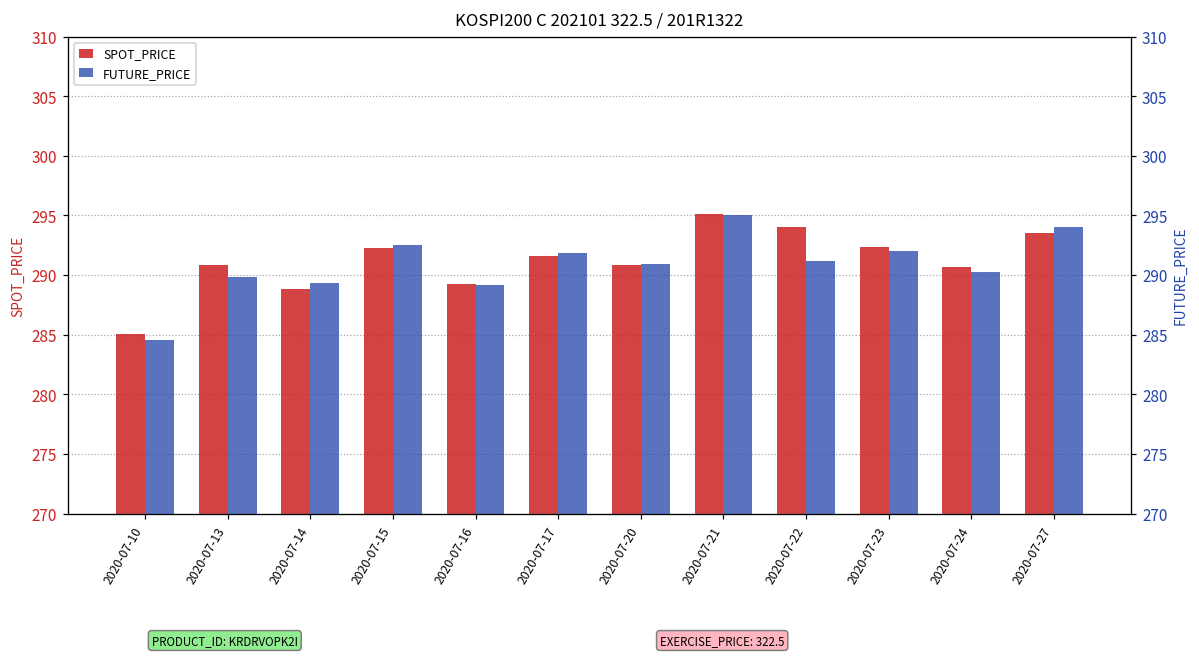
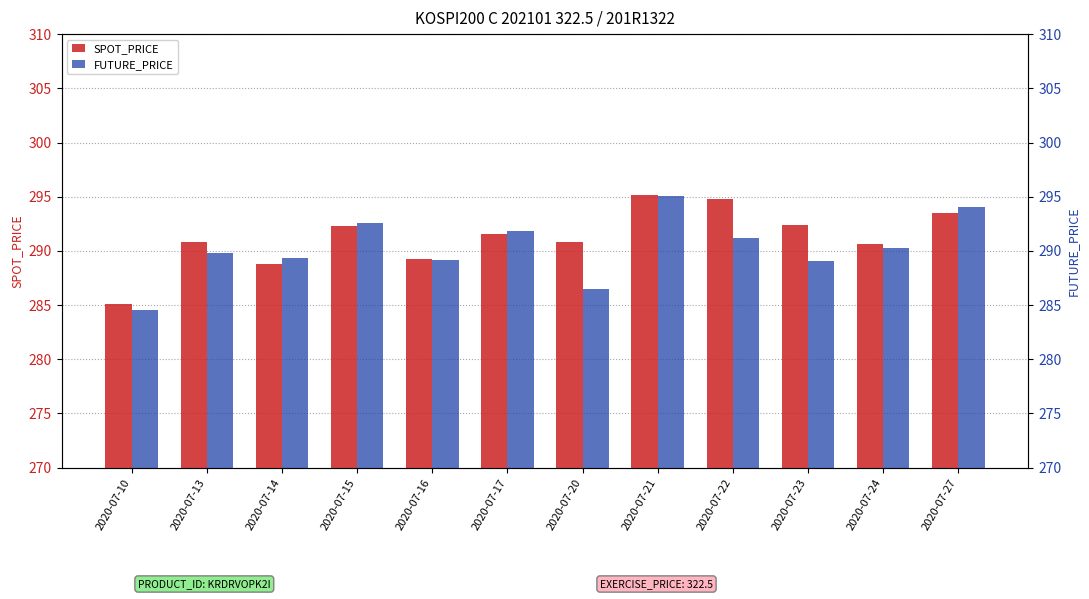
  {
    "SPOT_PRICE": {
      "2020-07-10": 285.1,
      "2020-07-13": 290.9,
      "2020-07-14": 288.8,
      "2020-07-15": 292.3,
      "2020-07-16": 289.3,
      "2020-07-17": 291.6,
      "2020-07-20": 290.8,
      "2020-07-21": 295.2,
-     "2020-07-22": 294.0,
+     "2020-07-22": 294.8,
      "2020-07-23": 292.4,
      "2020-07-24": 290.7,
      "2020-07-27": 293.5
    },
    "FUTURE_PRICE": {
      "2020-07-10": 284.6,
      "2020-07-13": 289.8,
      "2020-07-14": 289.4,
      "2020-07-15": 292.6,
      "2020-07-16": 289.2,
      "2020-07-17": 291.9,
-     "2020-07-20": 290.9,
+     "2020-07-20": 286.5,
      "2020-07-21": 295.1,
      "2020-07-22": 291.2,
-     "2020-07-23": 292.0,
+     "2020-07-23": 289.1,
      "2020-07-24": 290.3,
      "2020-07-27": 294.1
    }
  }
